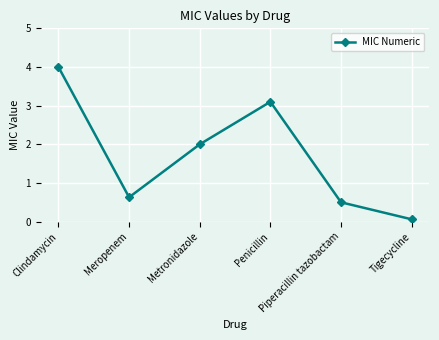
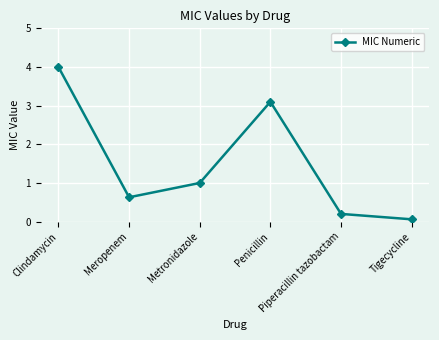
  {
    "Clindamycin": 4.0,
    "Meropenem": 0.6,
-   "Metronidazole": 2,
+   "Metronidazole": 1,
    "Penicillin": 3.1,
-   "Piperacillin tazobactam": 0.5,
+   "Piperacillin tazobactam": 0.2,
    "Tigecycline": 0.1
  }
